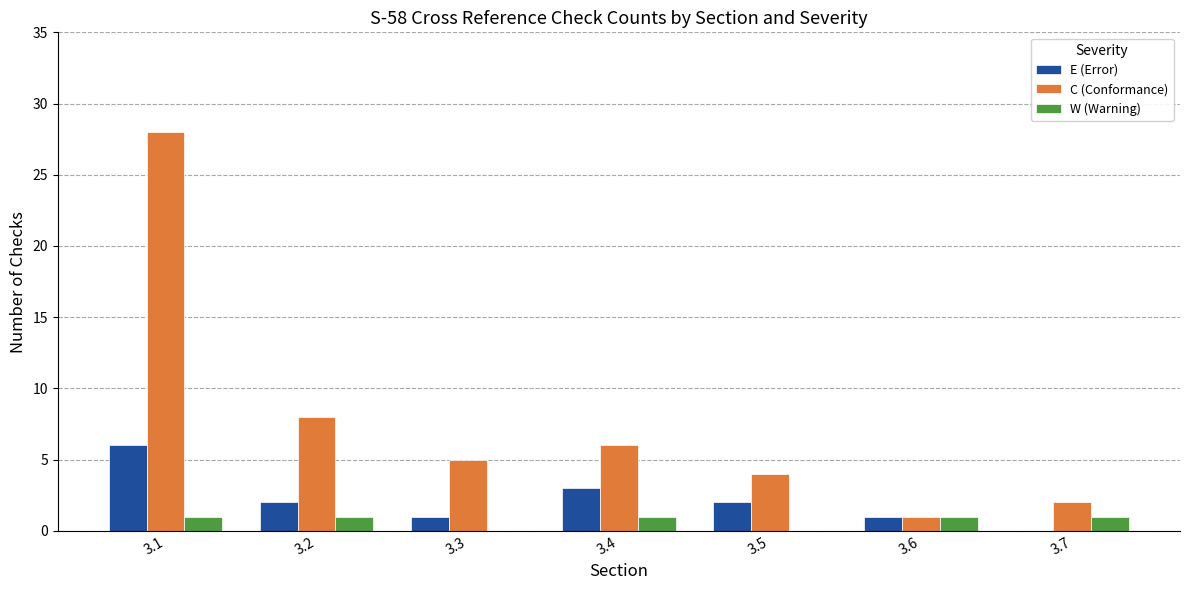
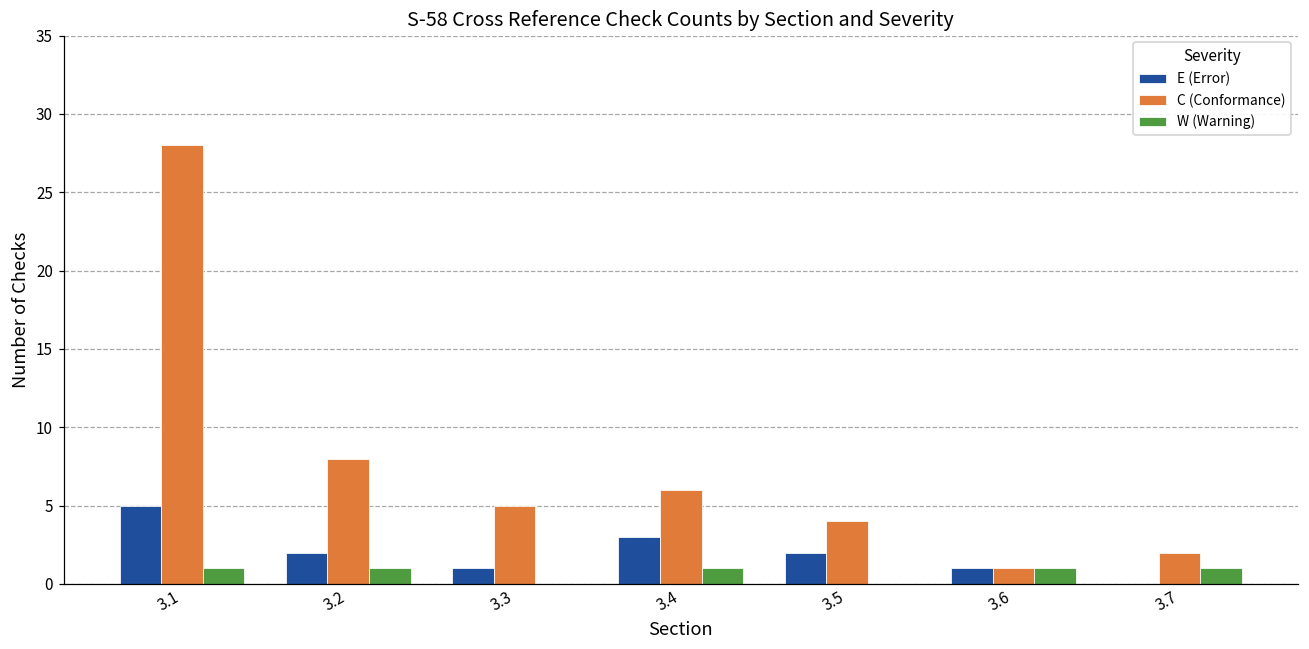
  {
    "E (Error)": {
-     "3.1": 6,
+     "3.1": 5,
      "3.2": 2,
      "3.3": 1,
      "3.4": 3,
      "3.5": 2,
      "3.6": 1,
      "3.7": 0
    },
    "C (Conformance)": {
      "3.1": 28,
      "3.2": 8,
      "3.3": 5,
      "3.4": 6,
      "3.5": 4,
      "3.6": 1,
      "3.7": 2
    },
    "W (Warning)": {
      "3.1": 1,
      "3.2": 1,
      "3.3": 0,
      "3.4": 1,
      "3.5": 0,
      "3.6": 1,
      "3.7": 1
    }
  }
